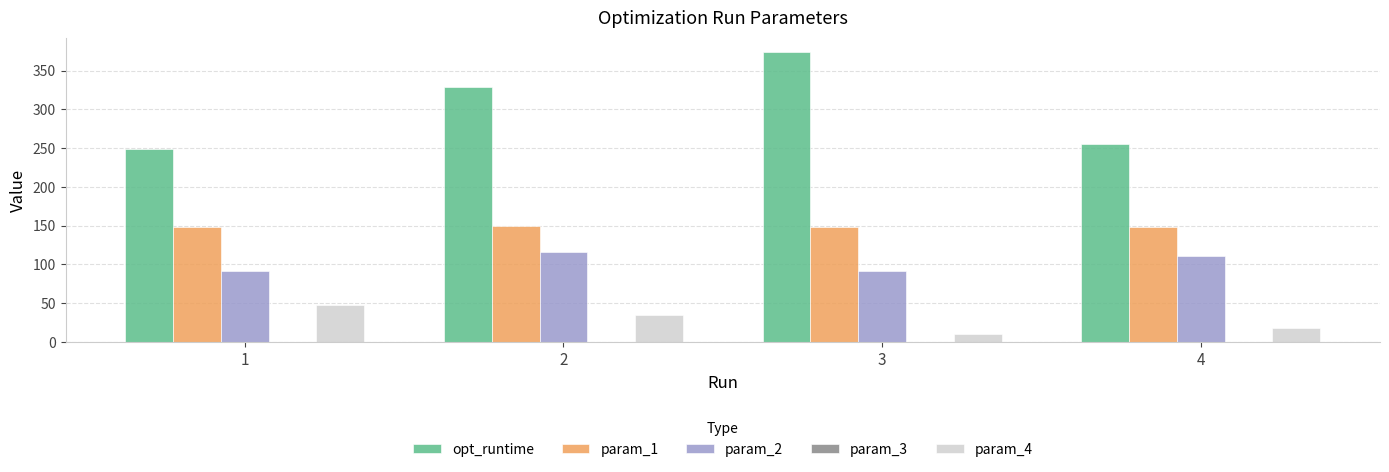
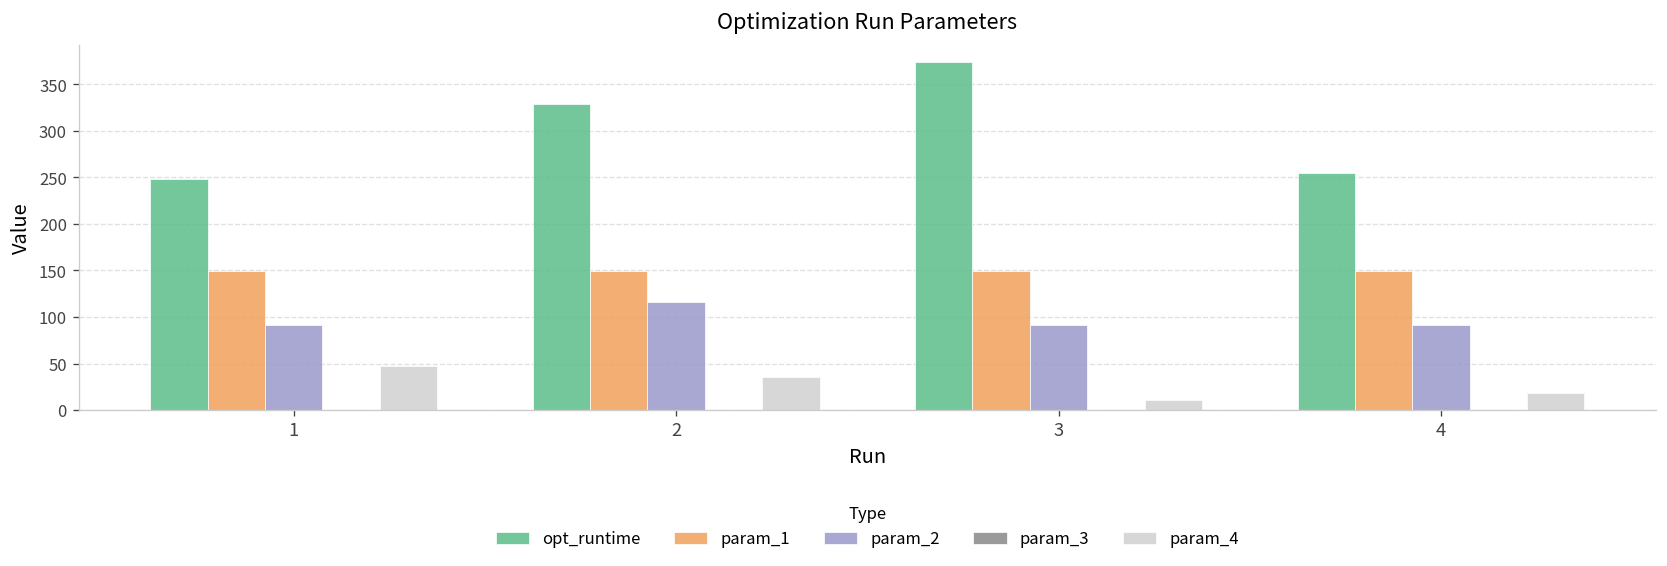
  {
    "opt_runtime": {
      "1": 250,
      "2": 330,
      "3": 370,
      "4": 260
    },
    "param_1": {
      "1": 150,
      "2": 150,
      "3": 150,
      "4": 150
    },
    "param_2": {
      "1": 90,
      "2": 120,
      "3": 90,
-     "4": 110
+     "4": 90
    },
    "param_4": {
      "1": 50,
      "2": 40,
      "3": 10,
      "4": 20
    }
  }
